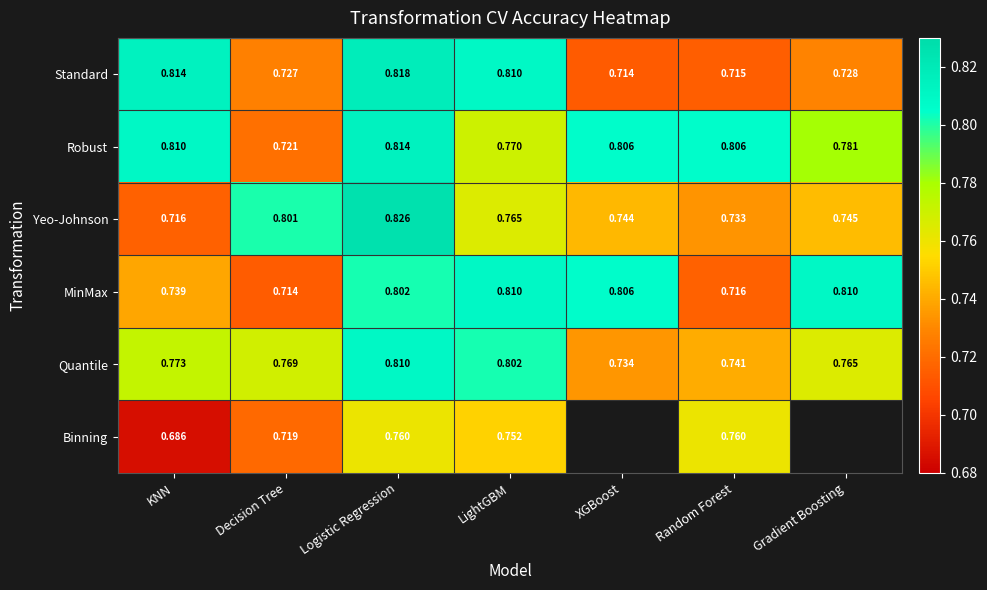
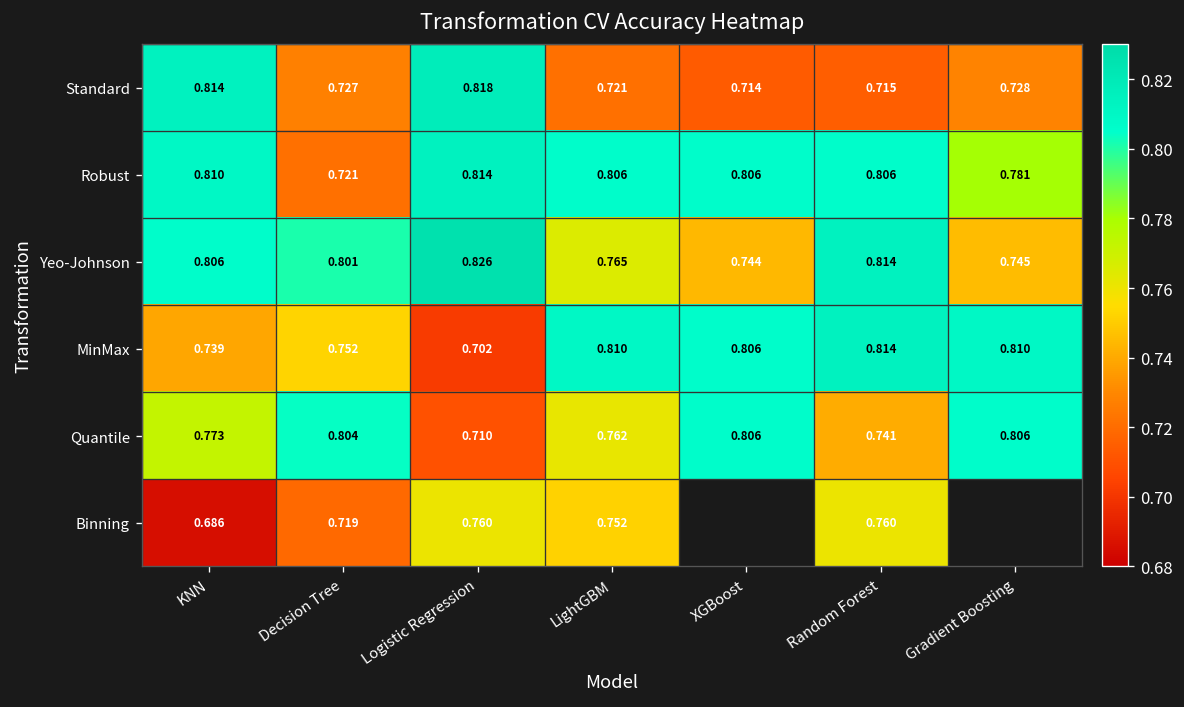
  {
    "Standard": {
      "KNN": 0.814,
      "Decision Tree": 0.727,
      "Logistic Regression": 0.818,
-     "LightGBM": 0.810,
+     "LightGBM": 0.721,
      "XGBoost": 0.714,
      "Random Forest": 0.715,
      "Gradient Boosting": 0.728
    },
    "Robust": {
      "KNN": 0.810,
      "Decision Tree": 0.721,
      "Logistic Regression": 0.814,
-     "LightGBM": 0.770,
+     "LightGBM": 0.806,
      "XGBoost": 0.806,
      "Random Forest": 0.806,
      "Gradient Boosting": 0.781
    },
    "Yeo-Johnson": {
-     "KNN": 0.716,
+     "KNN": 0.806,
      "Decision Tree": 0.801,
      "Logistic Regression": 0.826,
      "LightGBM": 0.765,
      "XGBoost": 0.744,
-     "Random Forest": 0.733,
+     "Random Forest": 0.814,
      "Gradient Boosting": 0.745
    },
    "MinMax": {
      "KNN": 0.739,
-     "Decision Tree": 0.714,
-     "Logistic Regression": 0.802,
+     "Decision Tree": 0.752,
+     "Logistic Regression": 0.702,
      "LightGBM": 0.810,
      "XGBoost": 0.806,
-     "Random Forest": 0.716,
+     "Random Forest": 0.814,
      "Gradient Boosting": 0.810
    },
    "Quantile": {
      "KNN": 0.773,
-     "Decision Tree": 0.769,
-     "Logistic Regression": 0.810,
-     "LightGBM": 0.802,
-     "XGBoost": 0.734,
+     "Decision Tree": 0.804,
+     "Logistic Regression": 0.710,
+     "LightGBM": 0.762,
+     "XGBoost": 0.806,
      "Random Forest": 0.741,
-     "Gradient Boosting": 0.765
+     "Gradient Boosting": 0.806
    },
    "Binning": {
      "KNN": 0.686,
      "Decision Tree": 0.719,
      "Logistic Regression": 0.760,
      "LightGBM": 0.752,
      "Random Forest": 0.760
    }
  }
